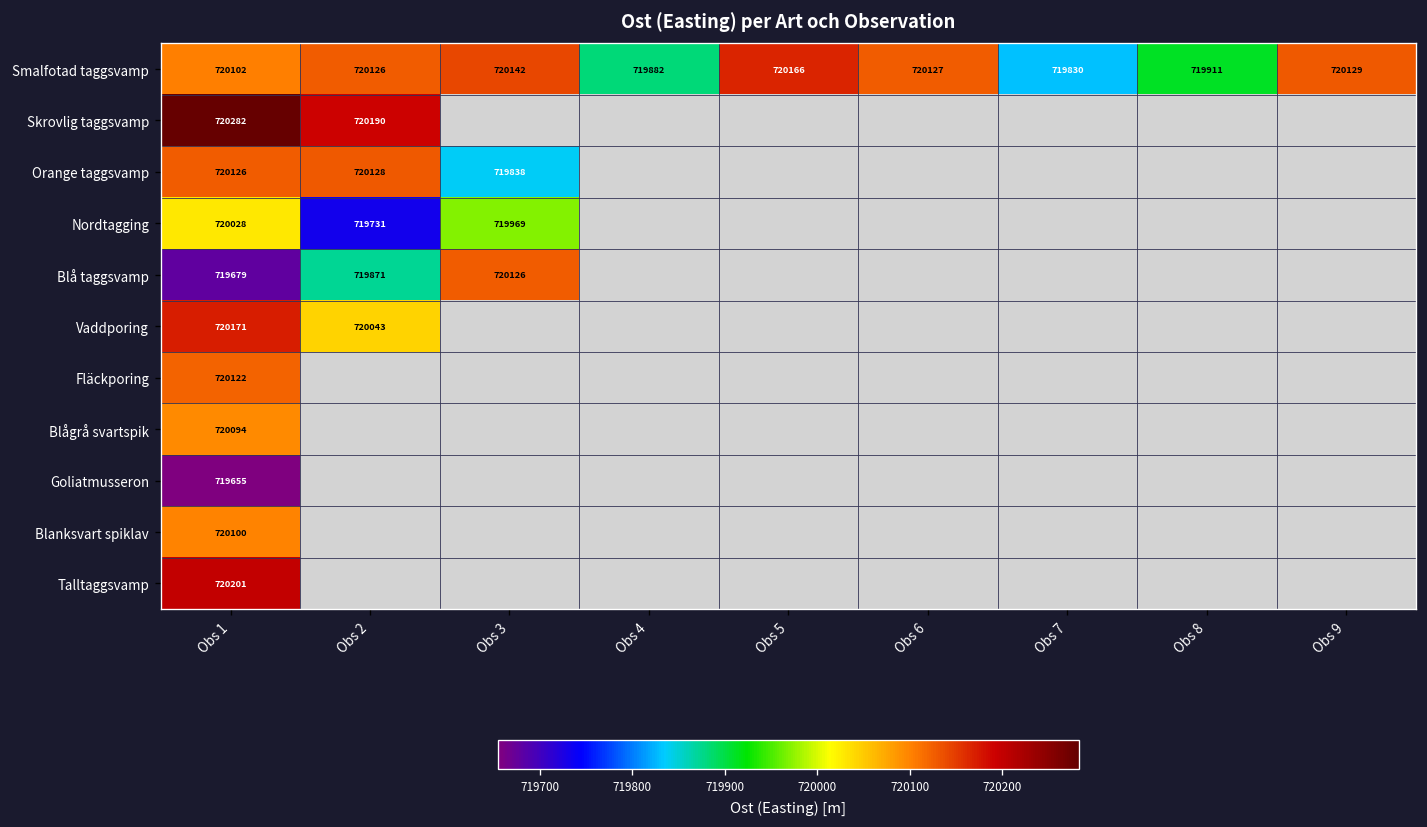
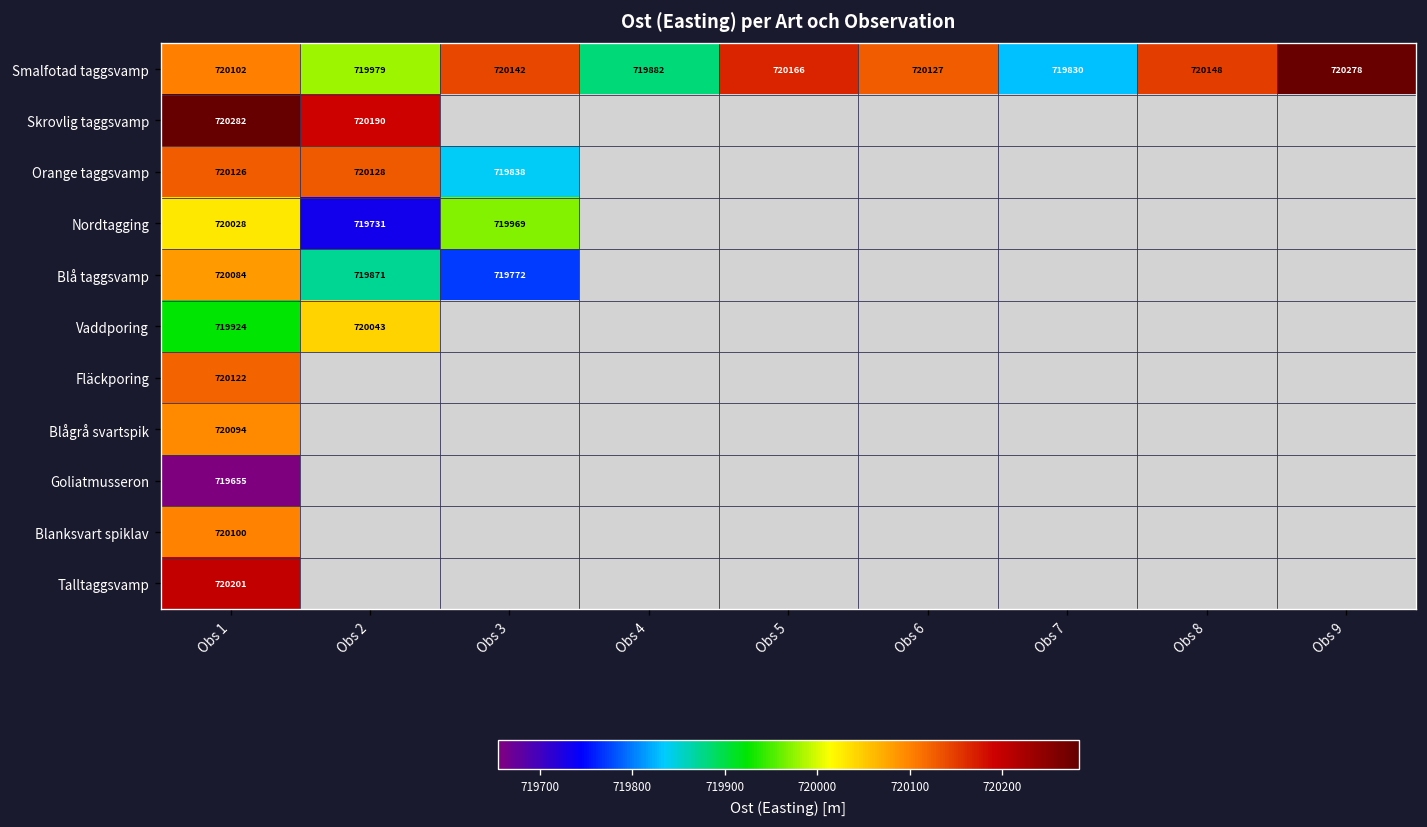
  {
    "Smalfotad taggsvamp": {
      "Obs 1": 720102,
-     "Obs 2": 720126,
+     "Obs 2": 719979,
      "Obs 3": 720142,
      "Obs 4": 719882,
      "Obs 5": 720166,
      "Obs 6": 720127,
      "Obs 7": 719830,
-     "Obs 8": 719911,
-     "Obs 9": 720129
+     "Obs 8": 720148,
+     "Obs 9": 720278
    },
    "Skrovlig taggsvamp": {
      "Obs 1": 720282,
      "Obs 2": 720190
    },
    "Orange taggsvamp": {
      "Obs 1": 720126,
      "Obs 2": 720128,
      "Obs 3": 719838
    },
    "Nordtagging": {
      "Obs 1": 720028,
      "Obs 2": 719731,
      "Obs 3": 719969
    },
    "Blå taggsvamp": {
-     "Obs 1": 719679,
+     "Obs 1": 720084,
      "Obs 2": 719871,
-     "Obs 3": 720126
+     "Obs 3": 719772
    },
    "Vaddporing": {
-     "Obs 1": 720171,
+     "Obs 1": 719924,
      "Obs 2": 720043
    },
    "Fläckporing": {
      "Obs 1": 720122
    },
    "Blågrå svartspik": {
      "Obs 1": 720094
    },
    "Goliatmusseron": {
      "Obs 1": 719655
    },
    "Blanksvart spiklav": {
      "Obs 1": 720100
    },
    "Talltaggsvamp": {
      "Obs 1": 720201
    }
  }
